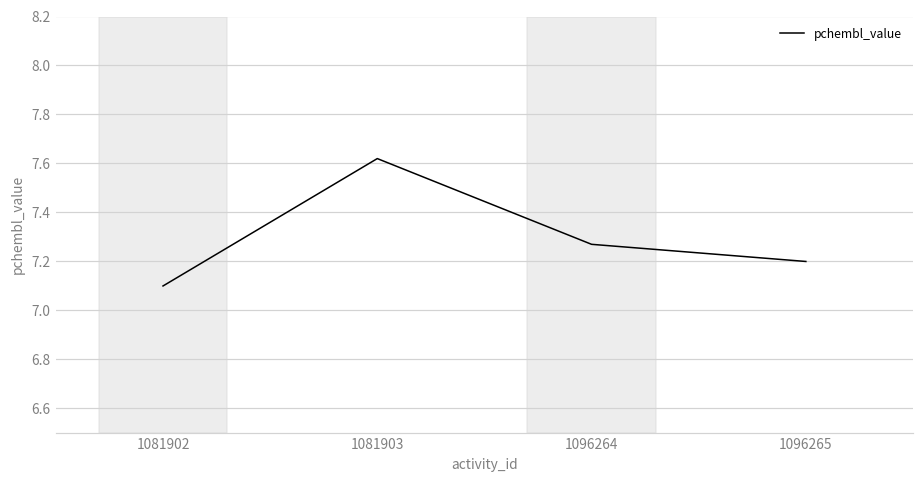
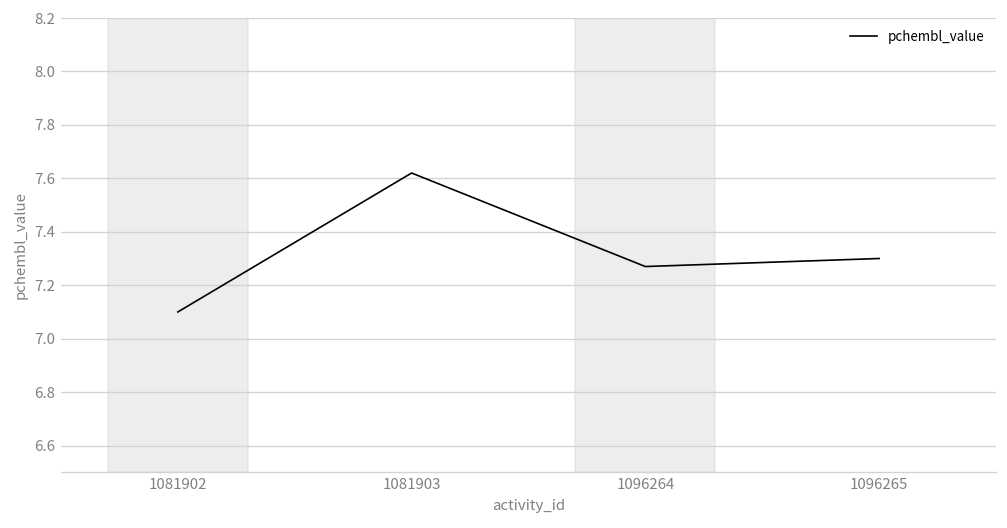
  {
    "1081902": 7.1,
    "1081903": 7.62,
    "1096264": 7.27,
-   "1096265": 7.2
+   "1096265": 7.3
  }
